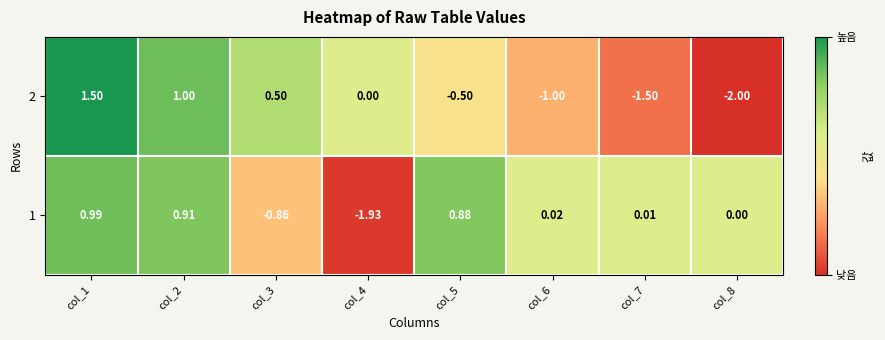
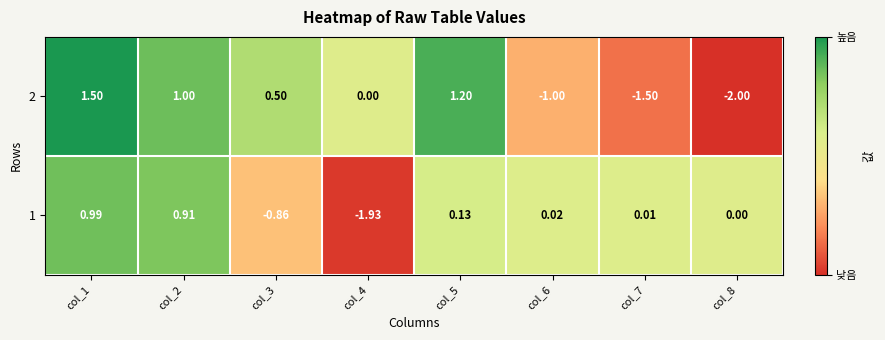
  {
    "2": {
      "col_1": 1.50,
      "col_2": 1.00,
      "col_3": 0.50,
      "col_4": 0.00,
-     "col_5": -0.50,
+     "col_5": 1.20,
      "col_6": -1.00,
      "col_7": -1.50,
      "col_8": -2.00
    },
    "1": {
      "col_1": 0.99,
      "col_2": 0.91,
      "col_3": -0.86,
      "col_4": -1.93,
-     "col_5": 0.88,
+     "col_5": 0.13,
      "col_6": 0.02,
      "col_7": 0.01,
      "col_8": 0.00
    }
  }
